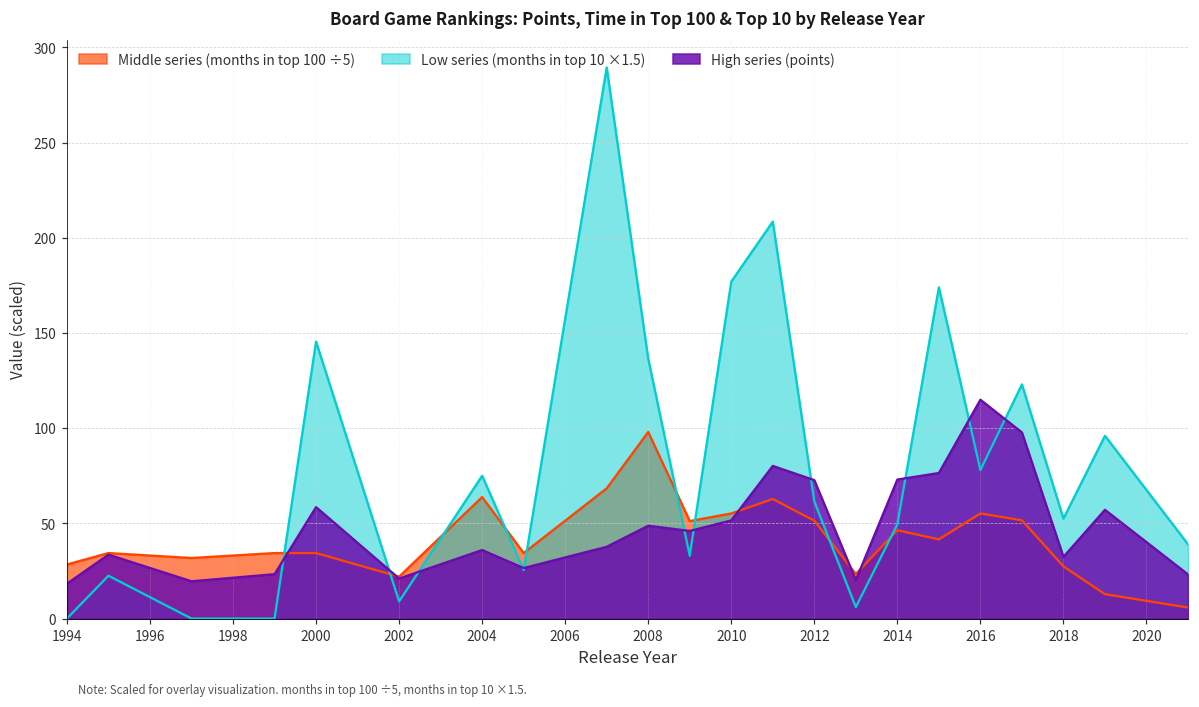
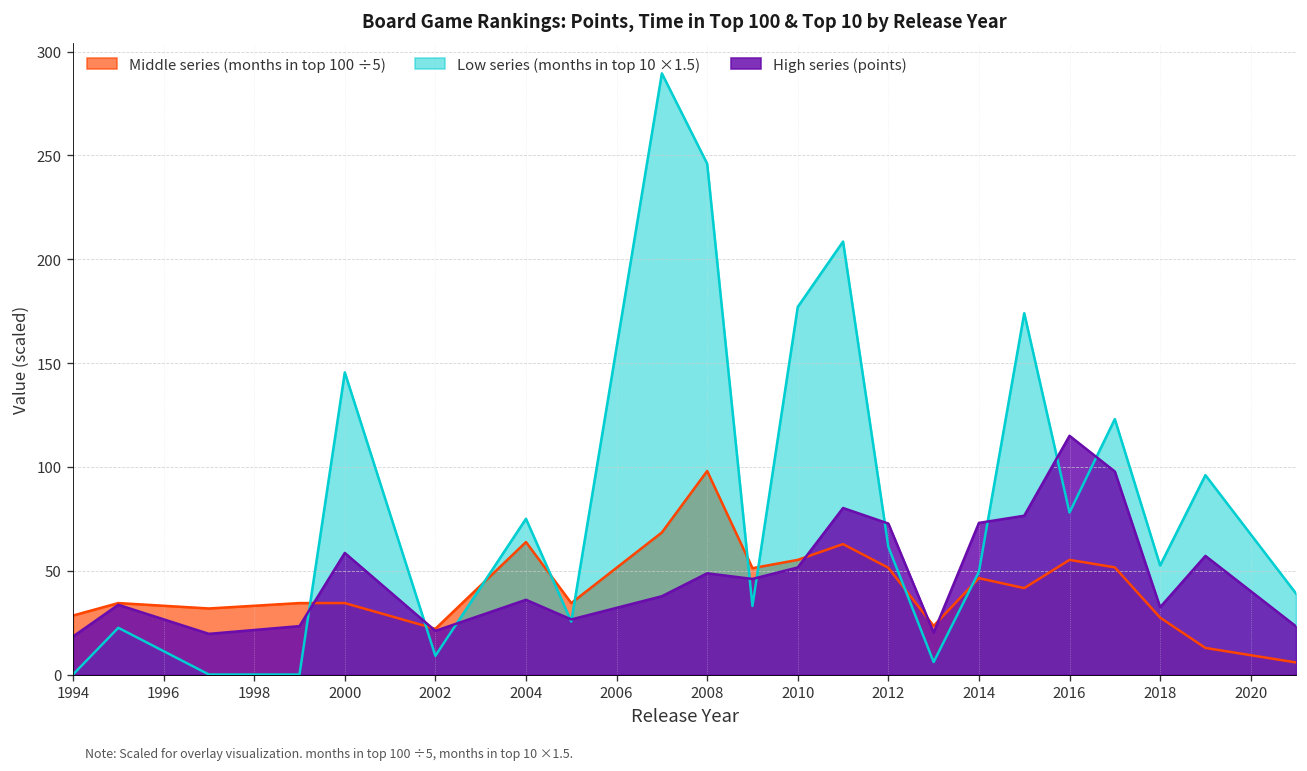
  {
    "Middle series (months in top 100 ÷5)": {
      "1994": 28,
      "2000": 34,
      "2004": 64,
      "2008": 98,
      "2010": 55,
      "2012": 51,
      "2014": 46,
      "2016": 55,
      "2018": 27
    },
    "Low series (months in top 10 ×1.5)": {
      "1994": 0,
      "2000": 146,
      "2002": 9,
      "2004": 75,
-     "2008": 137,
+     "2008": 246,
      "2010": 177,
      "2012": 62,
      "2014": 50,
      "2016": 78,
      "2018": 53
    },
    "High series (points)": {
      "1994": 18,
      "2000": 59,
      "2004": 36,
      "2008": 49,
      "2010": 52,
      "2012": 73,
      "2014": 73,
      "2016": 115,
      "2018": 32
    }
  }
